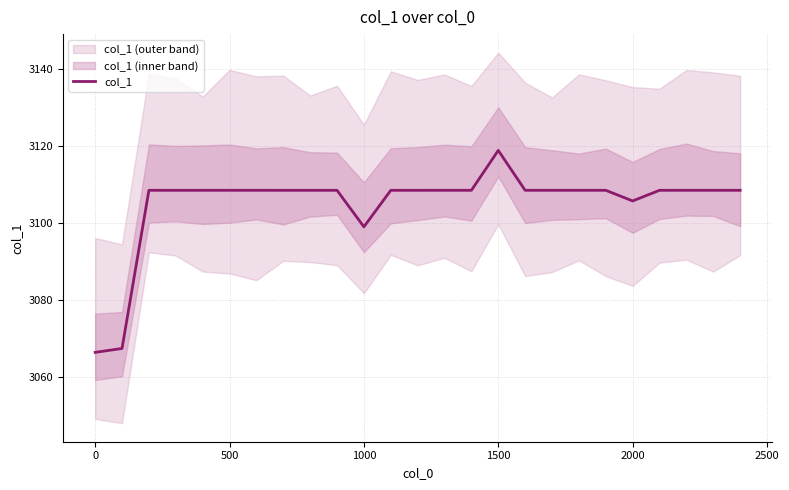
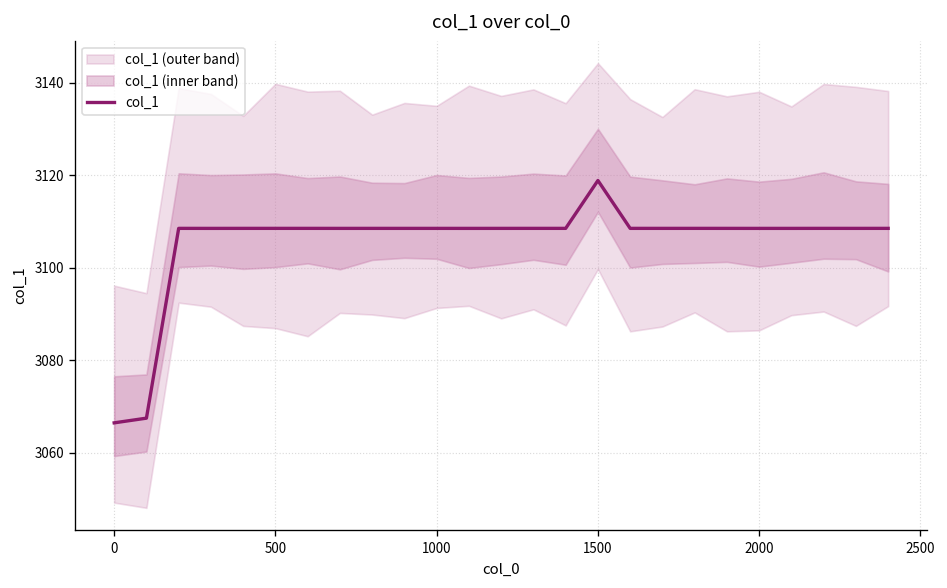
  {
    "col_1": {
      "0": 3067,
      "500": 3109,
-     "1000": 3099,
+     "1000": 3109,
      "1500": 3119,
-     "2000": 3106
+     "2000": 3109
    }
  }
